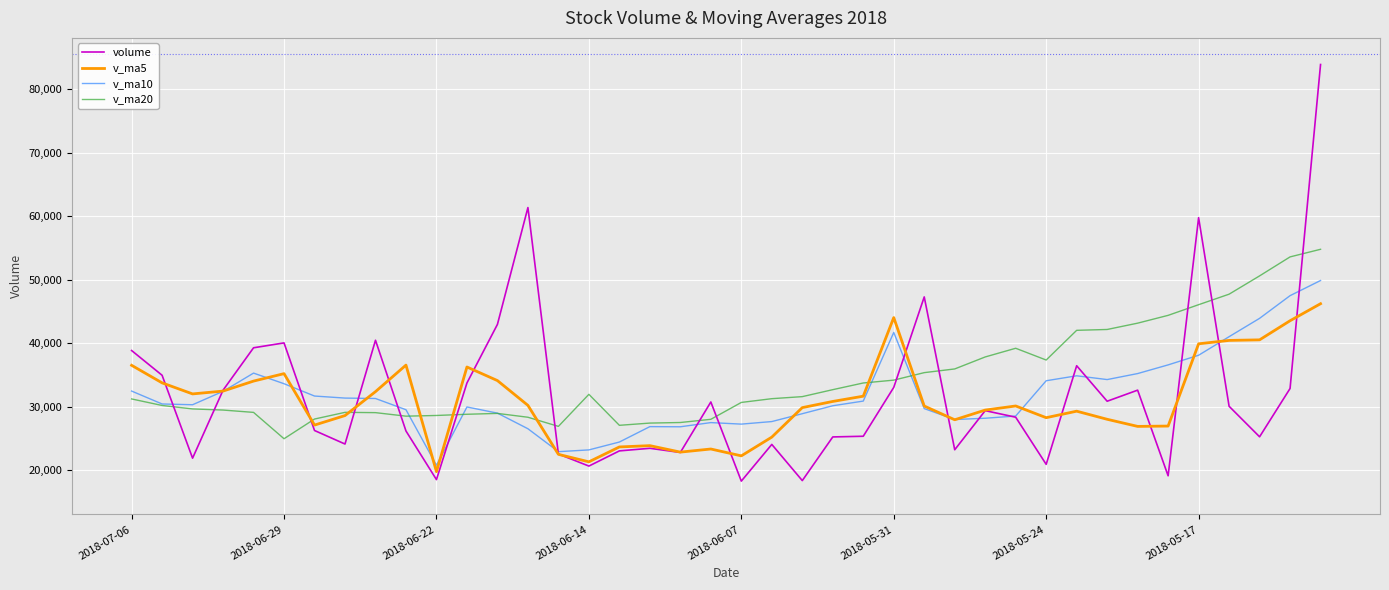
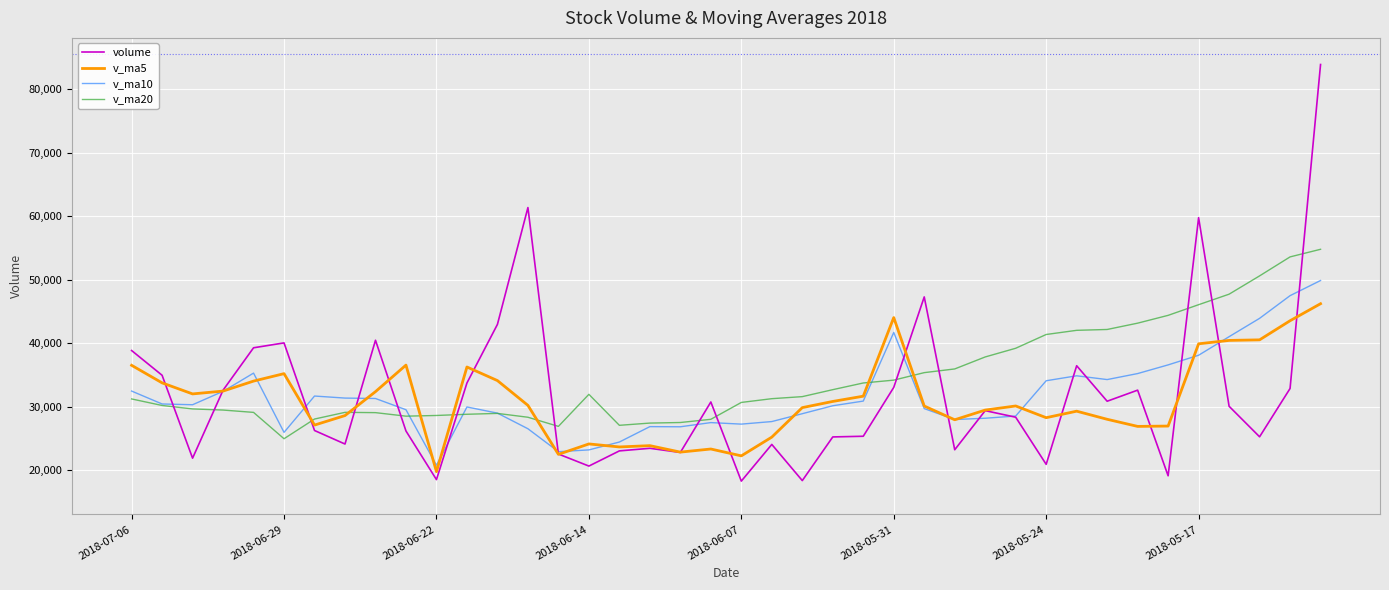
  {
    "volume": {
      "2018-07-06": "39,000",
      "2018-06-29": "40,000",
      "2018-06-22": "18,000",
      "2018-06-14": "21,000",
      "2018-06-07": "18,000",
      "2018-05-31": "33,000",
      "2018-05-24": "21,000",
      "2018-05-17": "60,000"
    },
    "v_ma5": {
      "2018-07-06": "36,000",
      "2018-06-29": "35,000",
      "2018-06-22": "20,000",
-     "2018-06-14": "21,000",
+     "2018-06-14": "24,000",
      "2018-06-07": "22,000",
      "2018-05-31": "44,000",
      "2018-05-24": "28,000",
      "2018-05-17": "40,000"
    },
    "v_ma10": {
      "2018-07-06": "32,000",
-     "2018-06-29": "34,000",
+     "2018-06-29": "26,000",
      "2018-06-22": "21,000",
      "2018-06-14": "23,000",
      "2018-06-07": "27,000",
      "2018-05-31": "42,000",
      "2018-05-24": "34,000",
      "2018-05-17": "38,000"
    },
    "v_ma20": {
      "2018-07-06": "31,000",
      "2018-06-29": "25,000",
      "2018-06-22": "29,000",
      "2018-06-14": "32,000",
      "2018-06-07": "31,000",
      "2018-05-31": "34,000",
-     "2018-05-24": "37,000",
+     "2018-05-24": "41,000",
      "2018-05-17": "46,000"
    }
  }
